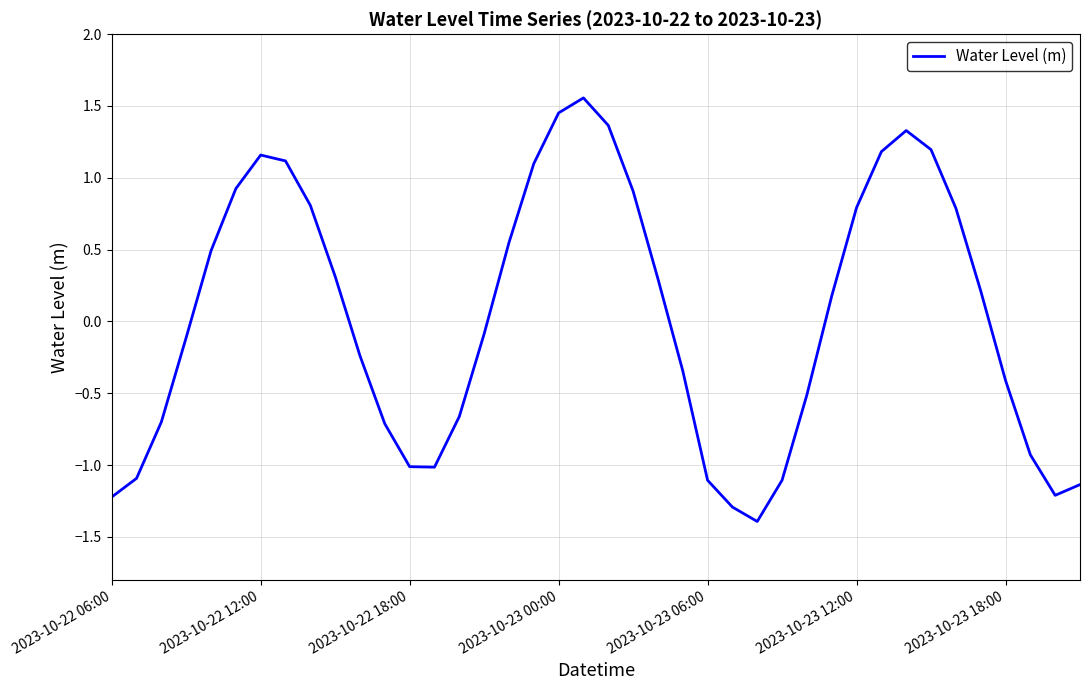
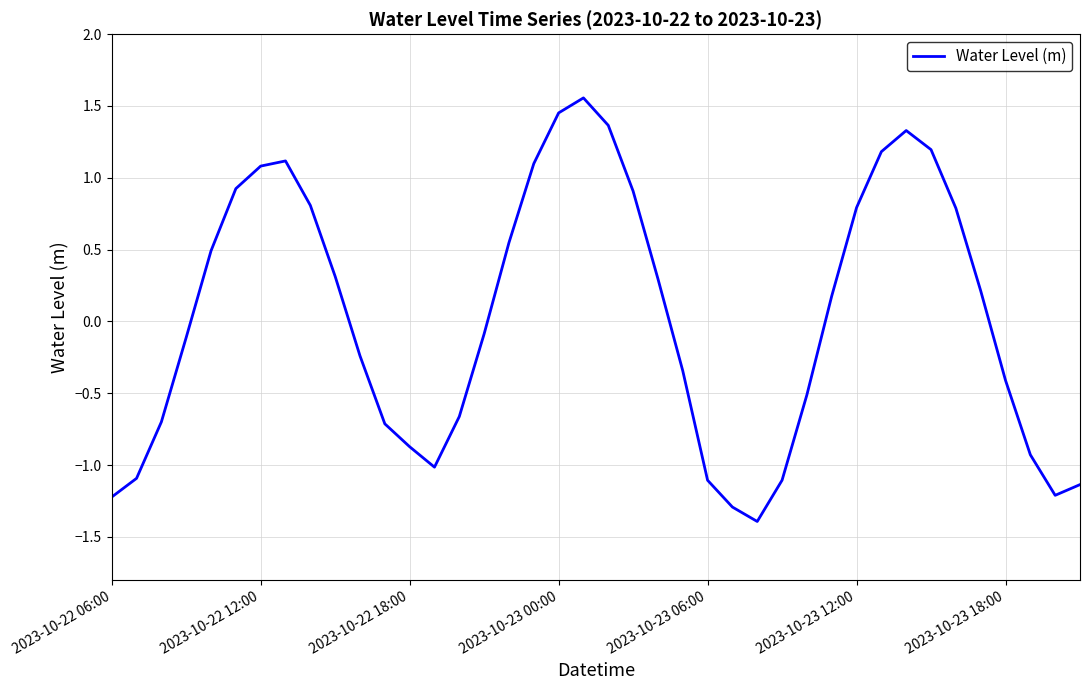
  {
    "2023-10-22 06:00": -1.22,
-   "2023-10-22 12:00": 1.16,
-   "2023-10-22 18:00": -1.01,
+   "2023-10-22 12:00": 1.08,
+   "2023-10-22 18:00": -0.87,
    "2023-10-23 00:00": 1.45,
    "2023-10-23 06:00": -1.11,
    "2023-10-23 12:00": 0.79,
    "2023-10-23 18:00": -0.41
  }
